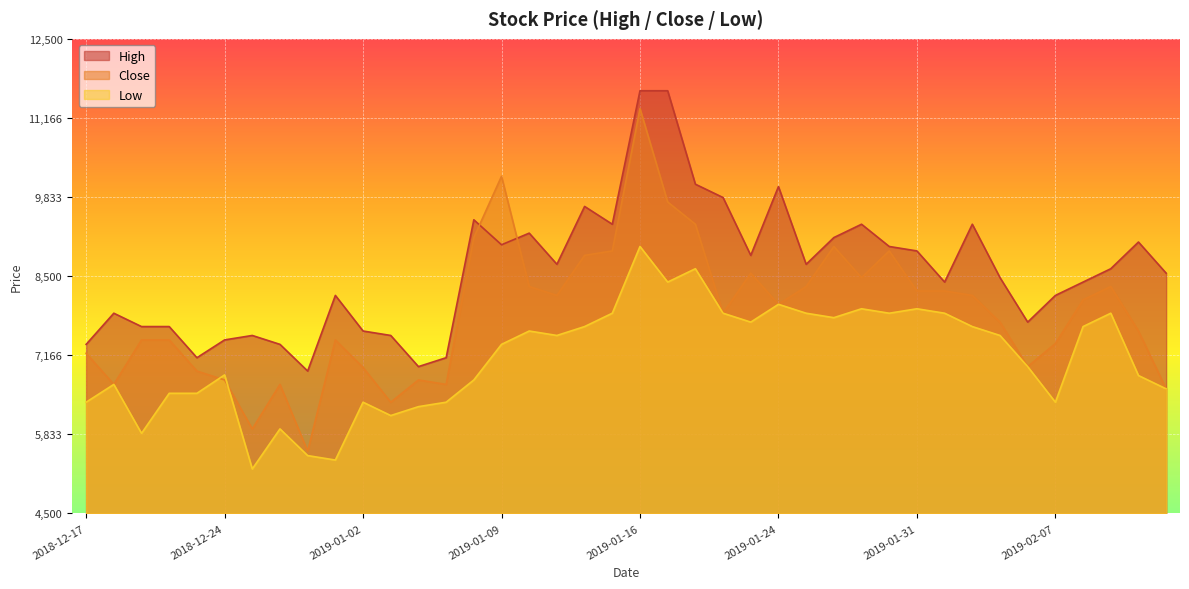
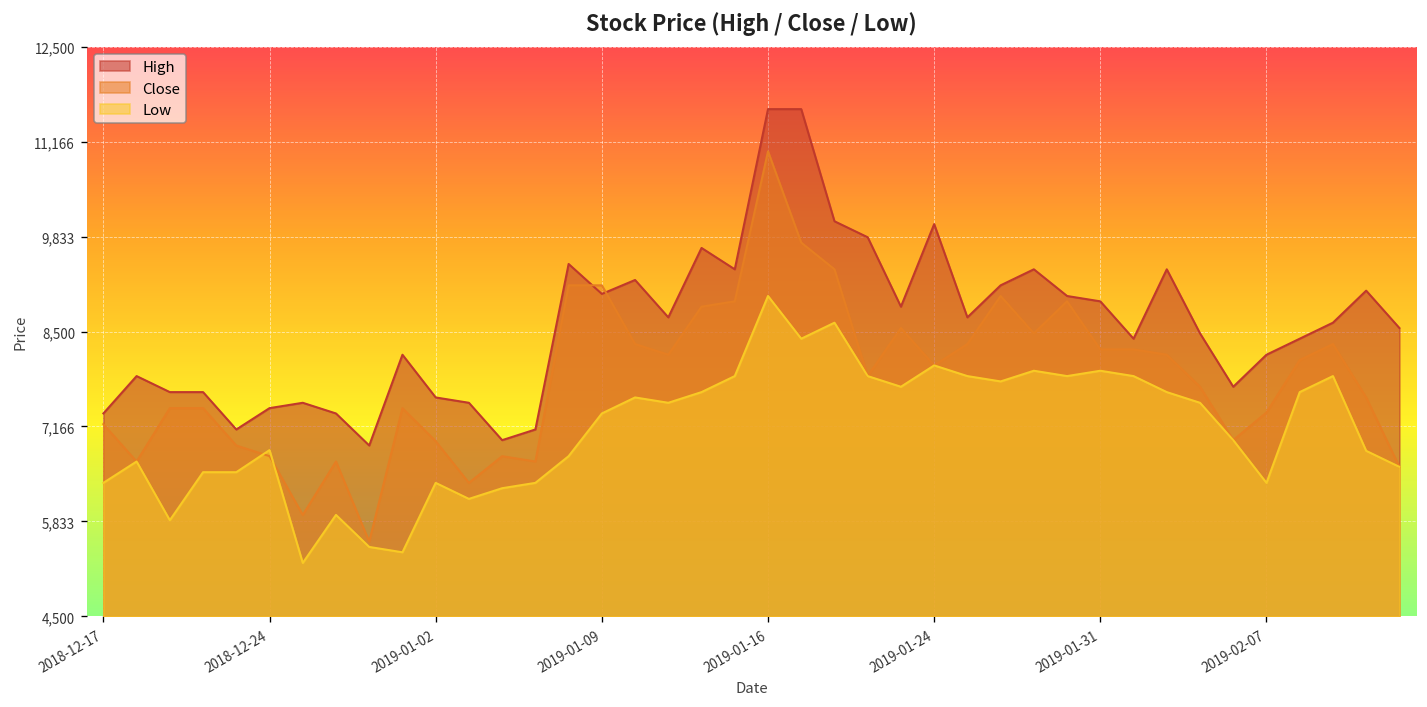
  {
    "High": {
      "2018-12-17": "7,400",
      "2018-12-24": "7,400",
      "2019-01-02": "7,600",
      "2019-01-09": "9,000",
      "2019-01-16": "11,600",
      "2019-01-24": "10,000",
      "2019-01-31": "8,900",
      "2019-02-07": "8,200"
    },
    "Close": {
      "2018-12-17": "7,200",
      "2018-12-24": "6,800",
      "2019-01-02": "7,000",
-     "2019-01-09": "10,200",
-     "2019-01-16": "11,300",
+     "2019-01-09": "9,200",
+     "2019-01-16": "11,000",
      "2019-01-31": "8,300",
      "2019-02-07": "7,400"
    },
    "Low": {
      "2018-12-17": "6,400",
      "2018-12-24": "6,800",
      "2019-01-02": "6,400",
      "2019-01-09": "7,400",
      "2019-01-16": "9,000",
      "2019-01-31": "8,000",
      "2019-02-07": "6,400"
    }
  }
